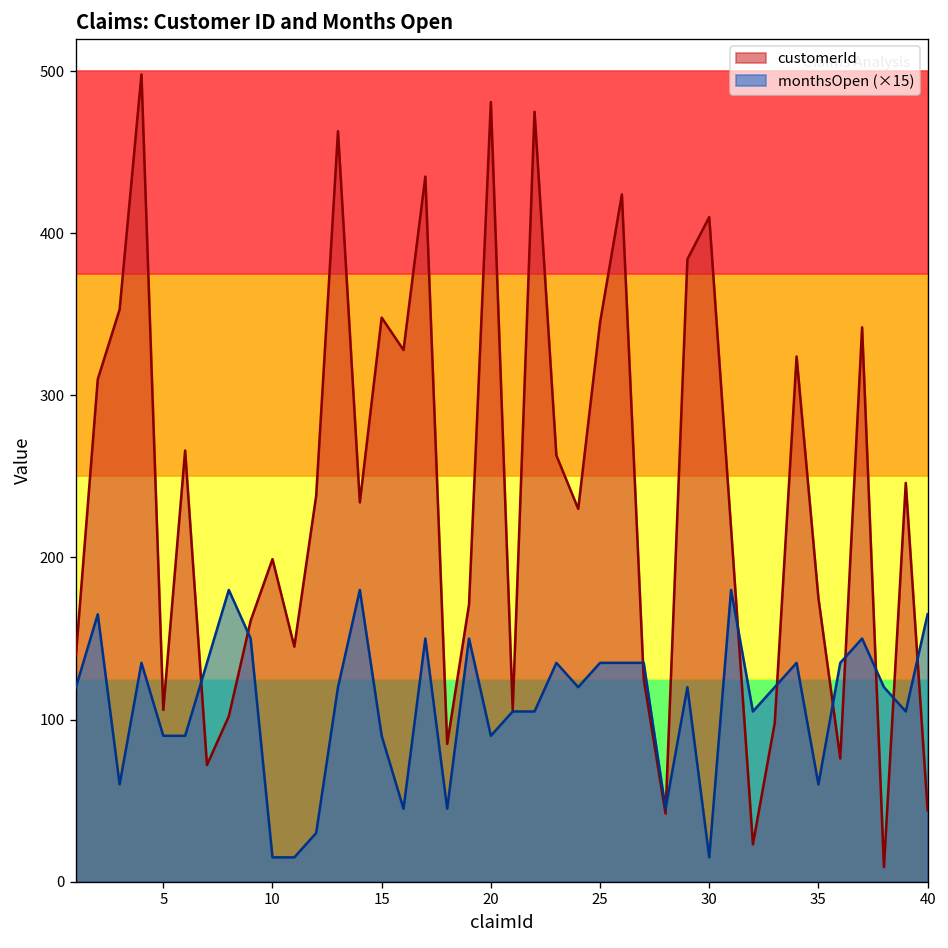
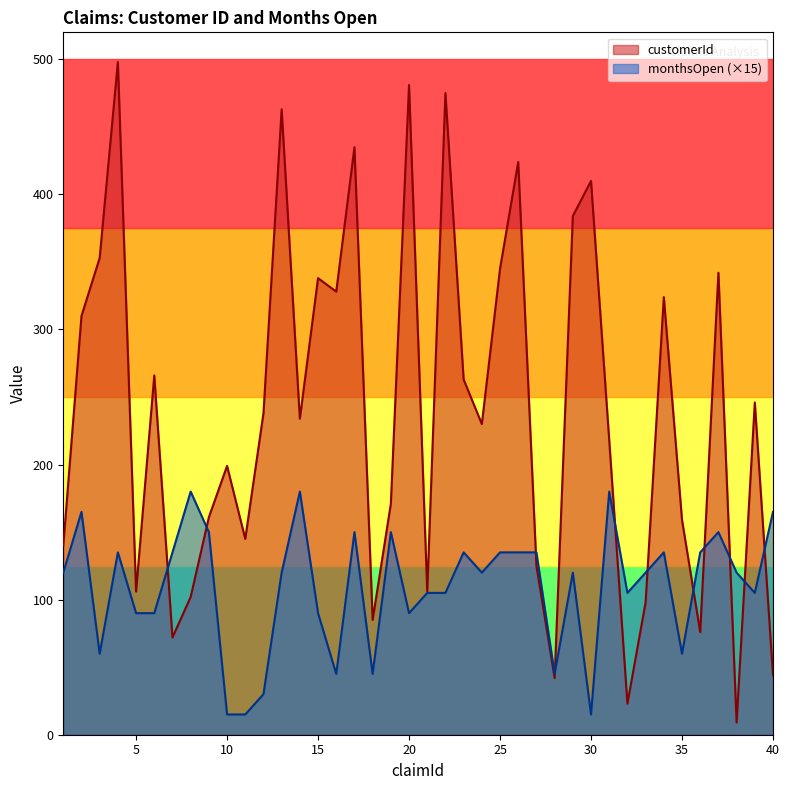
  {
    "customerId": {
      "5": 106,
      "10": 199,
-     "15": 348,
+     "15": 338,
      "20": 481,
      "25": 345,
      "30": 410,
-     "35": 175,
+     "35": 159,
      "40": 44
    },
    "monthsOpen (×15)": {
      "5": 90,
      "10": 15,
      "15": 90,
      "20": 90,
      "25": 135,
      "30": 15,
      "35": 60,
      "40": 165
    }
  }
